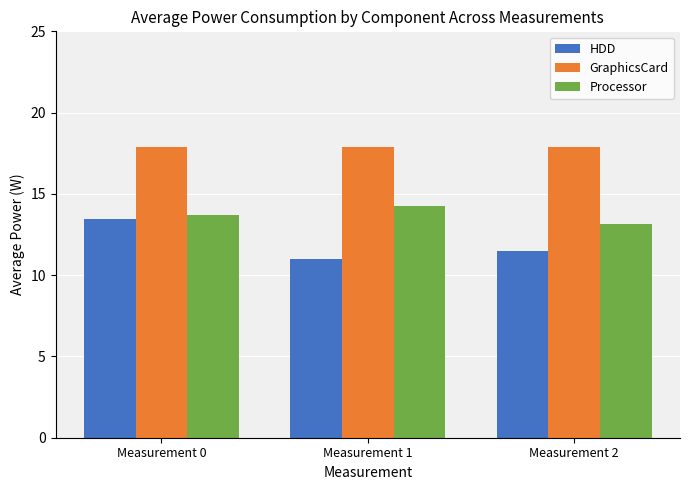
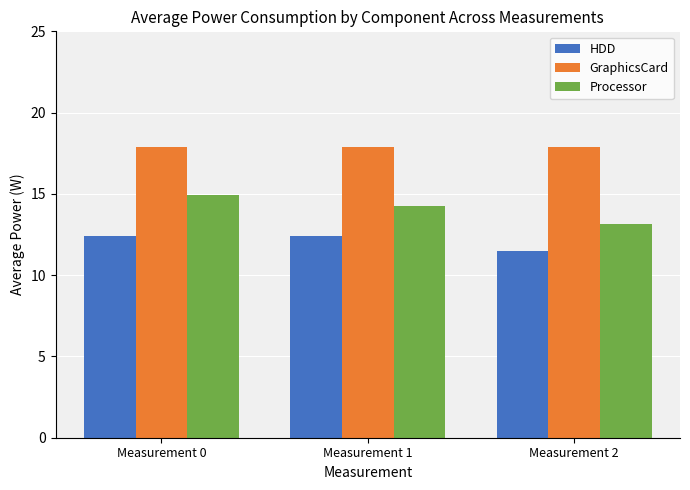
  {
    "HDD": {
-     "Measurement 0": 13.5,
-     "Measurement 1": 11.0,
+     "Measurement 0": 12.4,
+     "Measurement 1": 12.4,
      "Measurement 2": 11.5
    },
    "GraphicsCard": {
      "Measurement 0": 17.9,
      "Measurement 1": 17.9,
      "Measurement 2": 17.9
    },
    "Processor": {
-     "Measurement 0": 13.7,
+     "Measurement 0": 15.0,
      "Measurement 1": 14.3,
      "Measurement 2": 13.2
    }
  }
